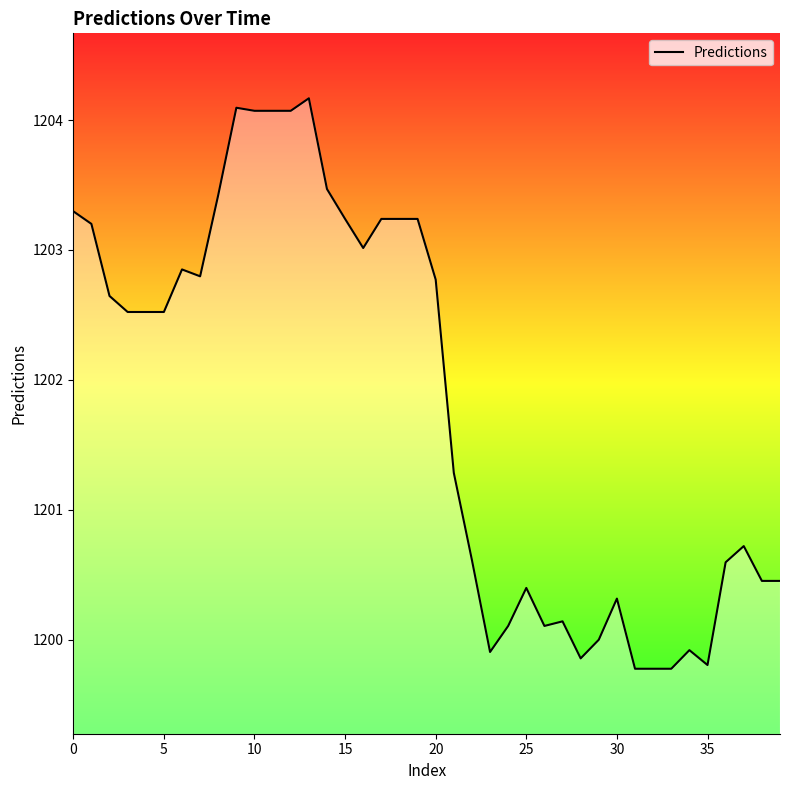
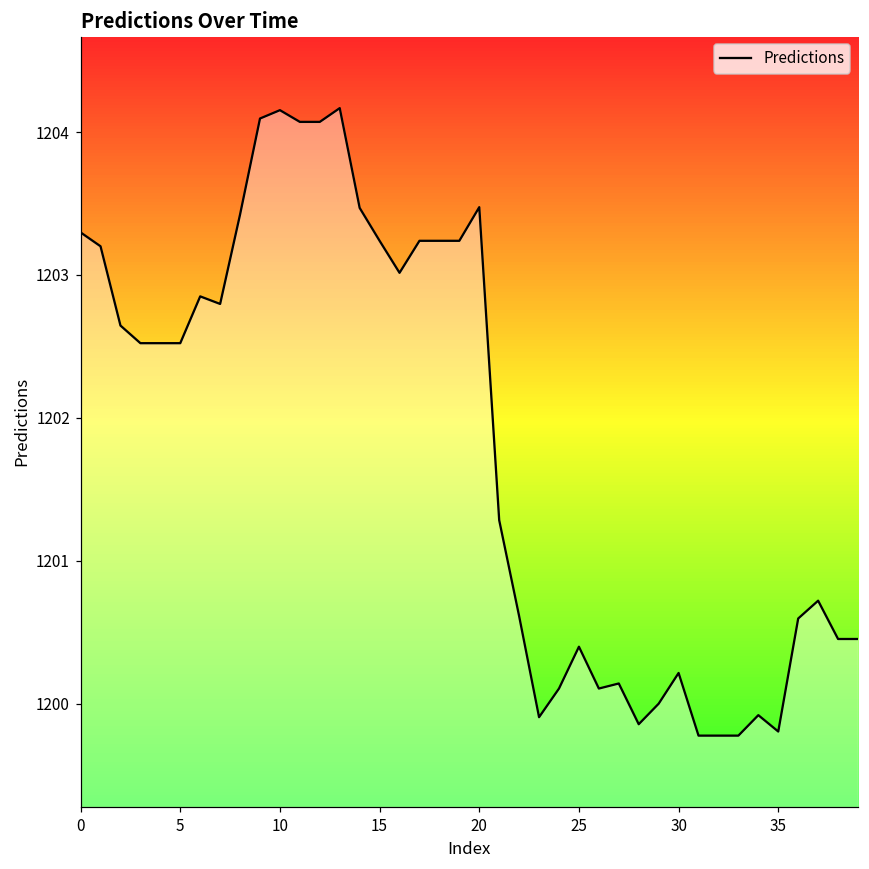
  {
    "0": 1203.30,
    "5": 1202.52,
-   "10": 1204.07,
+   "10": 1204.15,
    "15": 1203.24,
-   "20": 1202.77,
+   "20": 1203.47,
    "25": 1200.40,
-   "30": 1200.32,
+   "30": 1200.22,
    "35": 1199.81
  }
